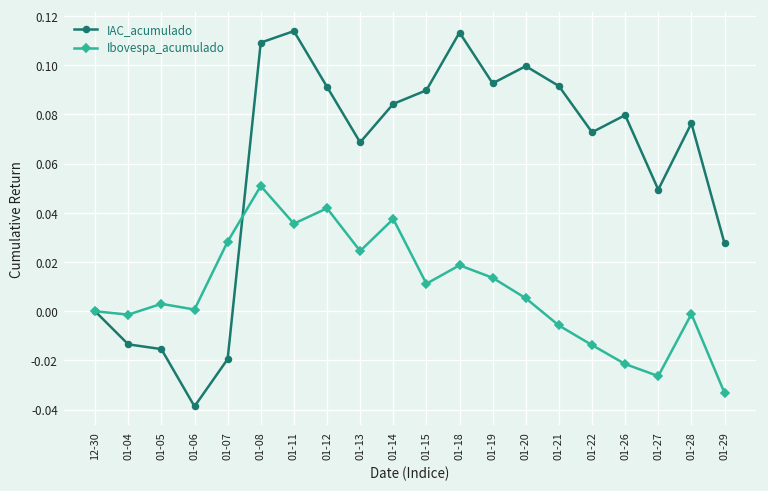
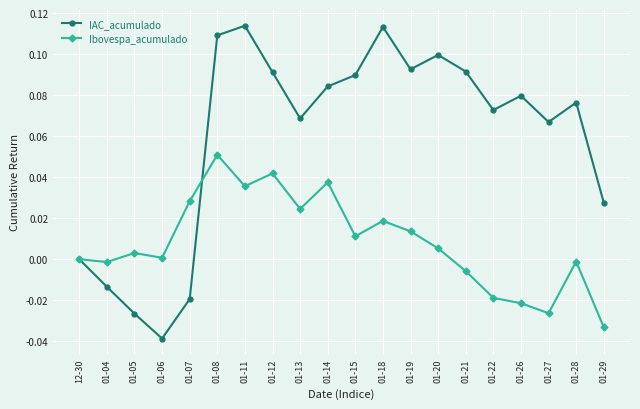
  {
    "IAC_acumulado": {
      "01-04": -0.013,
-     "01-05": -0.015,
+     "01-05": -0.027,
      "01-06": -0.039,
      "01-07": -0.019,
      "01-08": 0.109,
      "01-11": 0.114,
      "01-12": 0.091,
      "01-13": 0.069,
      "01-14": 0.084,
      "01-15": 0.090,
      "01-18": 0.113,
      "01-19": 0.093,
      "01-20": 0.100,
      "01-21": 0.092,
      "01-22": 0.073,
      "01-26": 0.080,
-     "01-27": 0.049,
+     "01-27": 0.067,
      "01-28": 0.076,
      "01-29": 0.028
    },
    "Ibovespa_acumulado": {
      "01-04": -0.001,
      "01-05": 0.003,
      "01-06": 0.001,
      "01-07": 0.028,
      "01-08": 0.051,
      "01-11": 0.036,
      "01-12": 0.042,
      "01-13": 0.025,
      "01-14": 0.038,
      "01-15": 0.011,
      "01-18": 0.019,
      "01-19": 0.014,
      "01-20": 0.005,
      "01-21": -0.006,
-     "01-22": -0.014,
+     "01-22": -0.019,
      "01-26": -0.021,
      "01-27": -0.026,
      "01-28": -0.001,
      "01-29": -0.033
    }
  }
